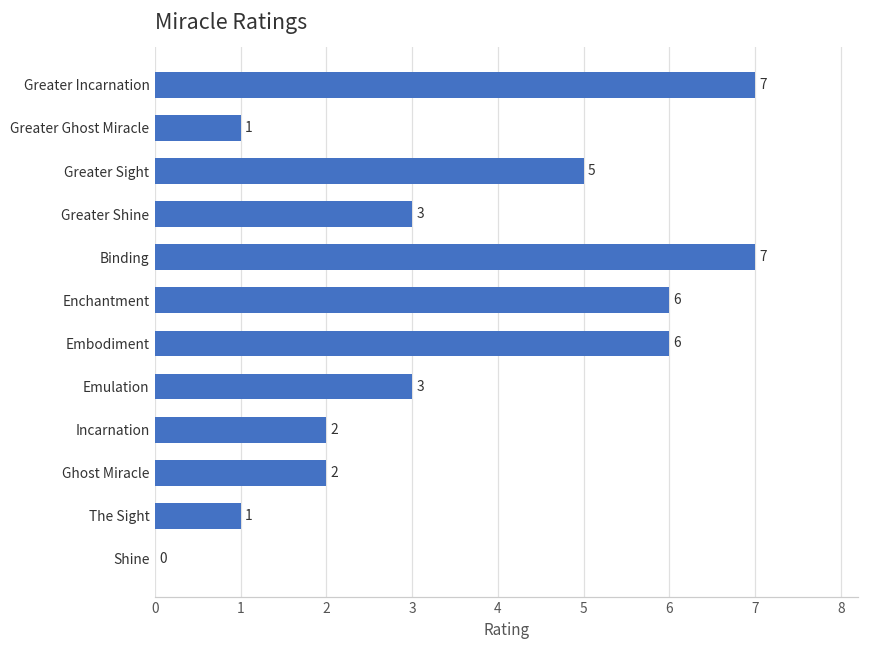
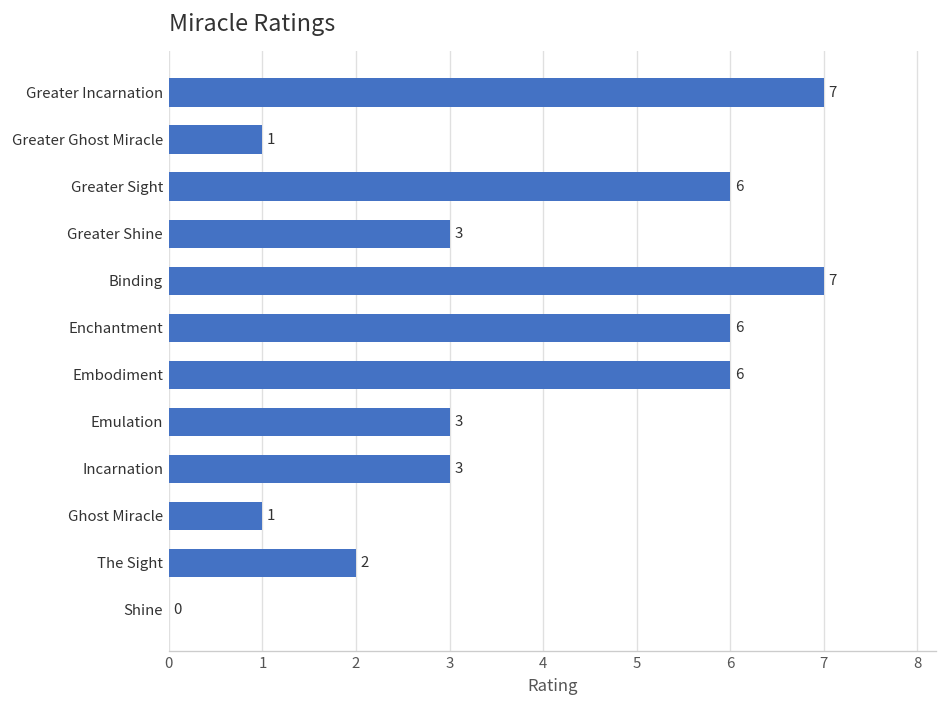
  {
    "Greater Incarnation": 7,
    "Greater Ghost Miracle": 1,
-   "Greater Sight": 5,
+   "Greater Sight": 6,
    "Greater Shine": 3,
    "Binding": 7,
    "Enchantment": 6,
    "Embodiment": 6,
    "Emulation": 3,
-   "Incarnation": 2,
-   "Ghost Miracle": 2,
-   "The Sight": 1,
+   "Incarnation": 3,
+   "Ghost Miracle": 1,
+   "The Sight": 2,
    "Shine": 0
  }
